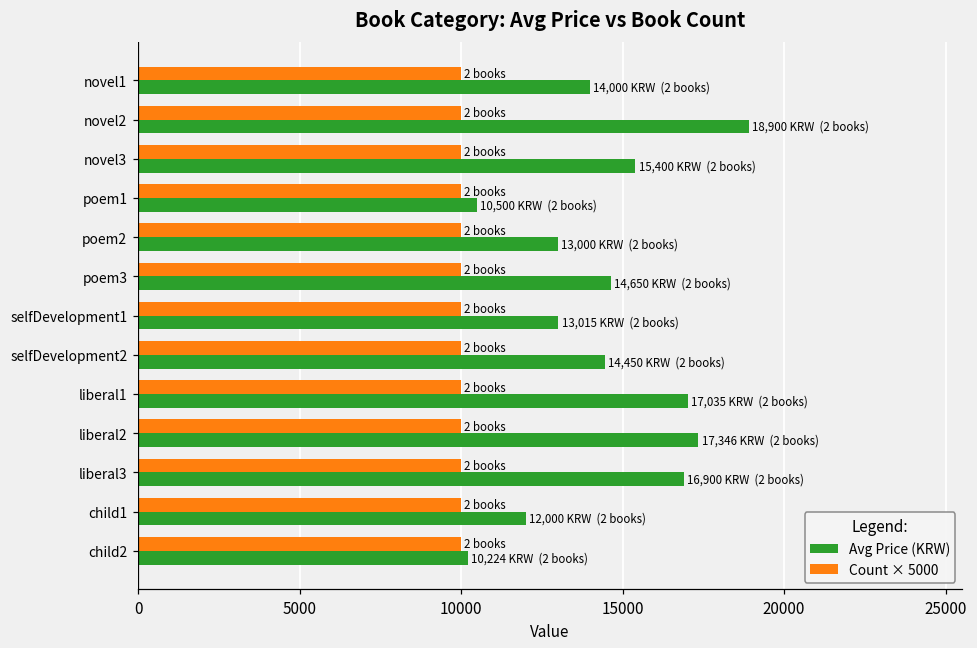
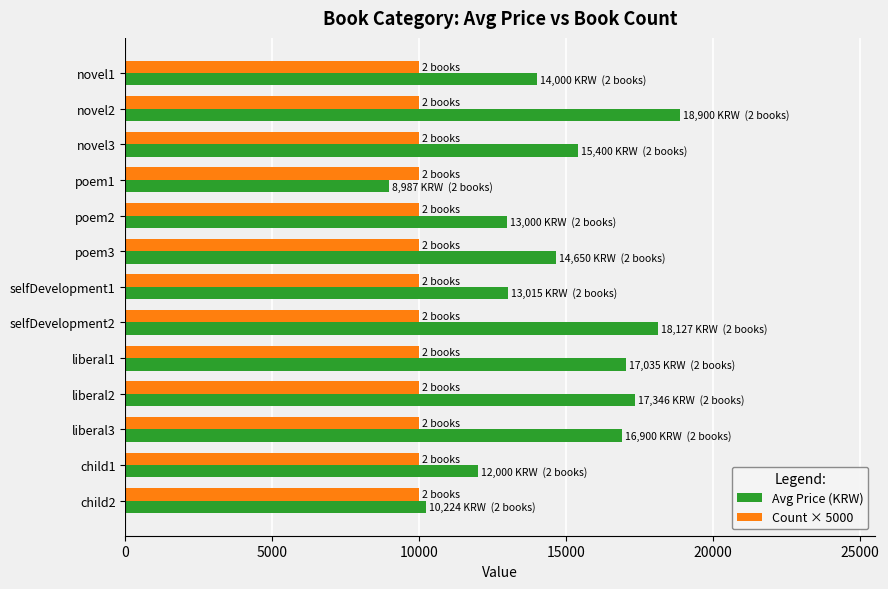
  {
    "Avg Price (KRW)": {
      "novel1": "14,000",
      "novel2": "18,900",
      "novel3": "15,400",
-     "poem1": "10,500",
+     "poem1": "8,987",
      "poem2": "13,000",
      "poem3": "14,650",
      "selfDevelopment1": "13,015",
-     "selfDevelopment2": "14,450",
+     "selfDevelopment2": "18,127",
      "liberal1": "17,035",
      "liberal2": "17,346",
      "liberal3": "16,900",
      "child1": "12,000",
      "child2": "10,224"
    }
  }
